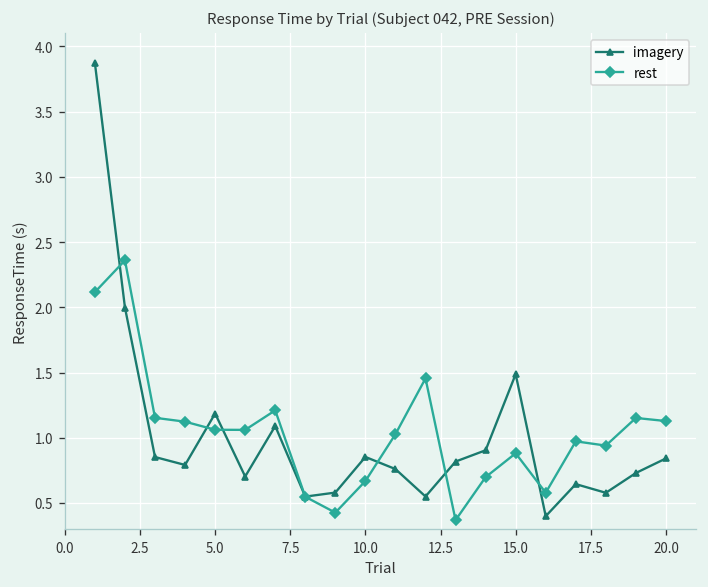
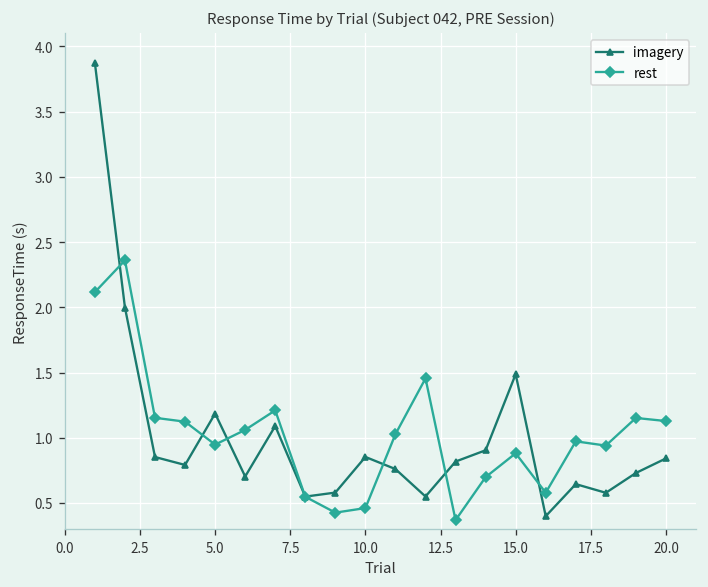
  {
    "imagery": {
      "5.0": 1.19,
      "10.0": 0.85,
      "15.0": 1.49,
      "20.0": 0.84
    },
    "rest": {
-     "5.0": 1.06,
-     "10.0": 0.67,
+     "5.0": 0.95,
+     "10.0": 0.46,
      "15.0": 0.88,
      "20.0": 1.13
    }
  }
